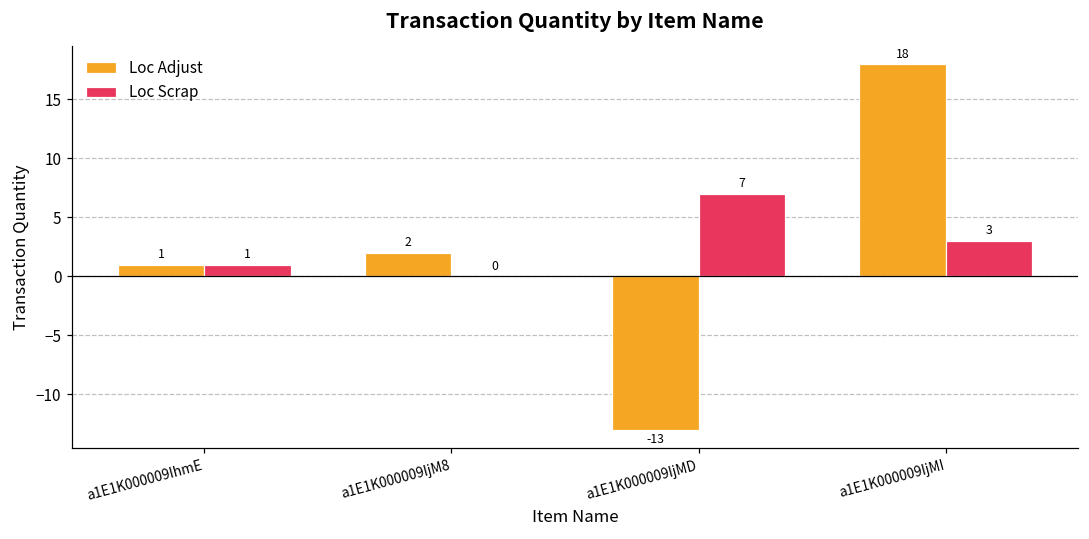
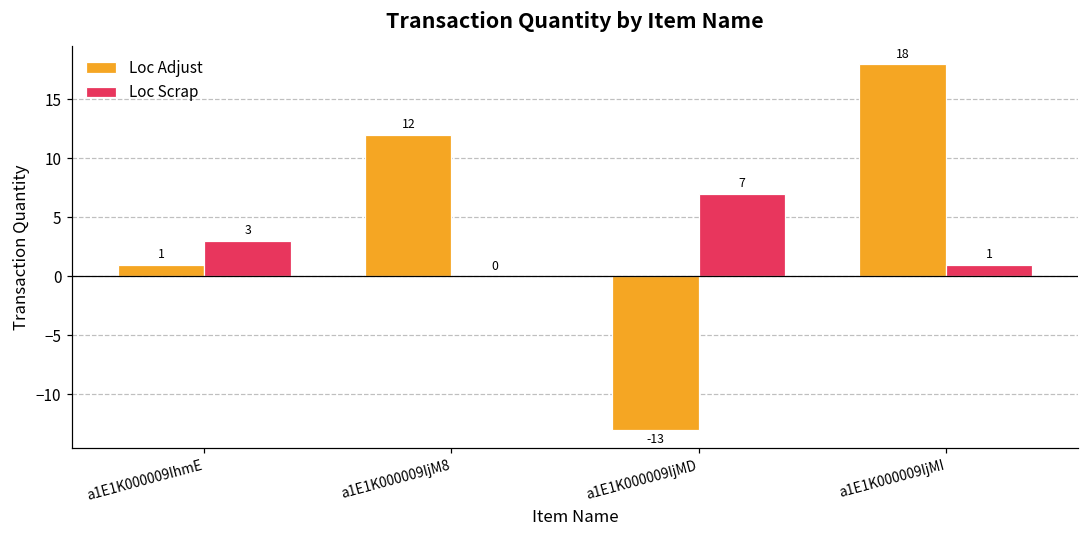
  {
    "Loc Adjust": {
      "a1E1K000009IhmE": 1,
-     "a1E1K000009IjM8": 2,
+     "a1E1K000009IjM8": 12,
      "a1E1K000009IjMD": -13,
      "a1E1K000009IjMI": 18
    },
    "Loc Scrap": {
-     "a1E1K000009IhmE": 1,
+     "a1E1K000009IhmE": 3,
      "a1E1K000009IjM8": 0,
      "a1E1K000009IjMD": 7,
-     "a1E1K000009IjMI": 3
+     "a1E1K000009IjMI": 1
    }
  }
